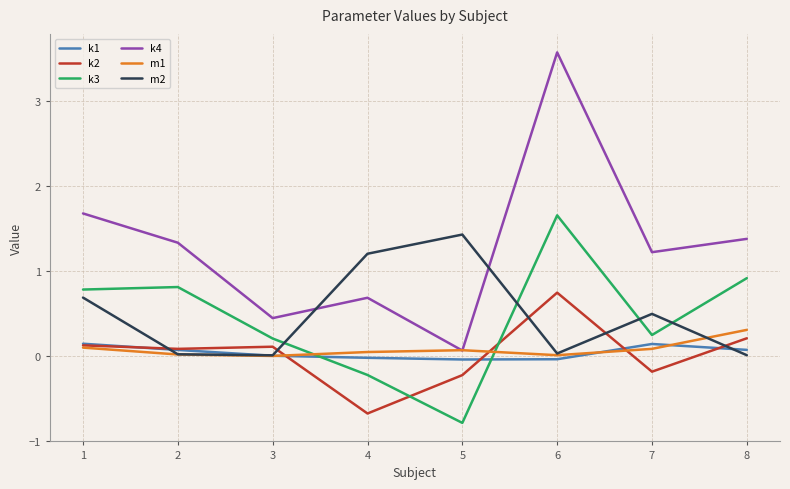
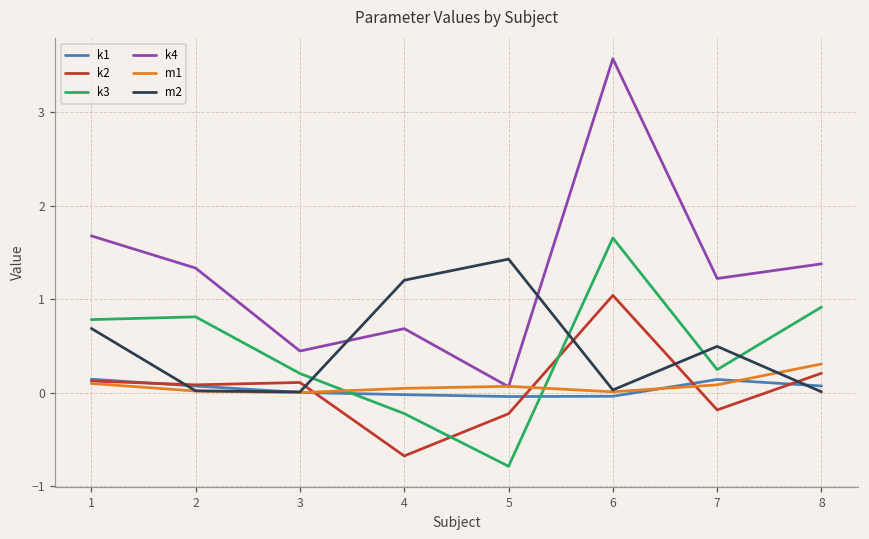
  {
    "k1": {
      "4": 0.0,
      "5": 0.0,
      "6": 0.0,
      "7": 0.1,
      "8": 0.1
    },
    "k2": {
      "3": 0.1,
      "4": -0.7,
      "5": -0.2,
-     "6": 0.7,
+     "6": 1.0,
      "7": -0.2,
      "8": 0.2
    },
    "k3": {
      "1": 0.8,
      "2": 0.8,
      "3": 0.2,
      "4": -0.2,
      "5": -0.8,
      "6": 1.7,
      "7": 0.2,
      "8": 0.9
    },
    "k4": {
      "1": 1.7,
      "2": 1.3,
      "3": 0.4,
      "4": 0.7,
      "6": 3.6,
      "7": 1.2,
      "8": 1.4
    },
    "m1": {
      "4": 0.0,
      "7": 0.1,
      "8": 0.3
    },
    "m2": {
      "1": 0.7,
      "4": 1.2,
      "5": 1.4,
      "7": 0.5,
      "8": 0.0
    }
  }
